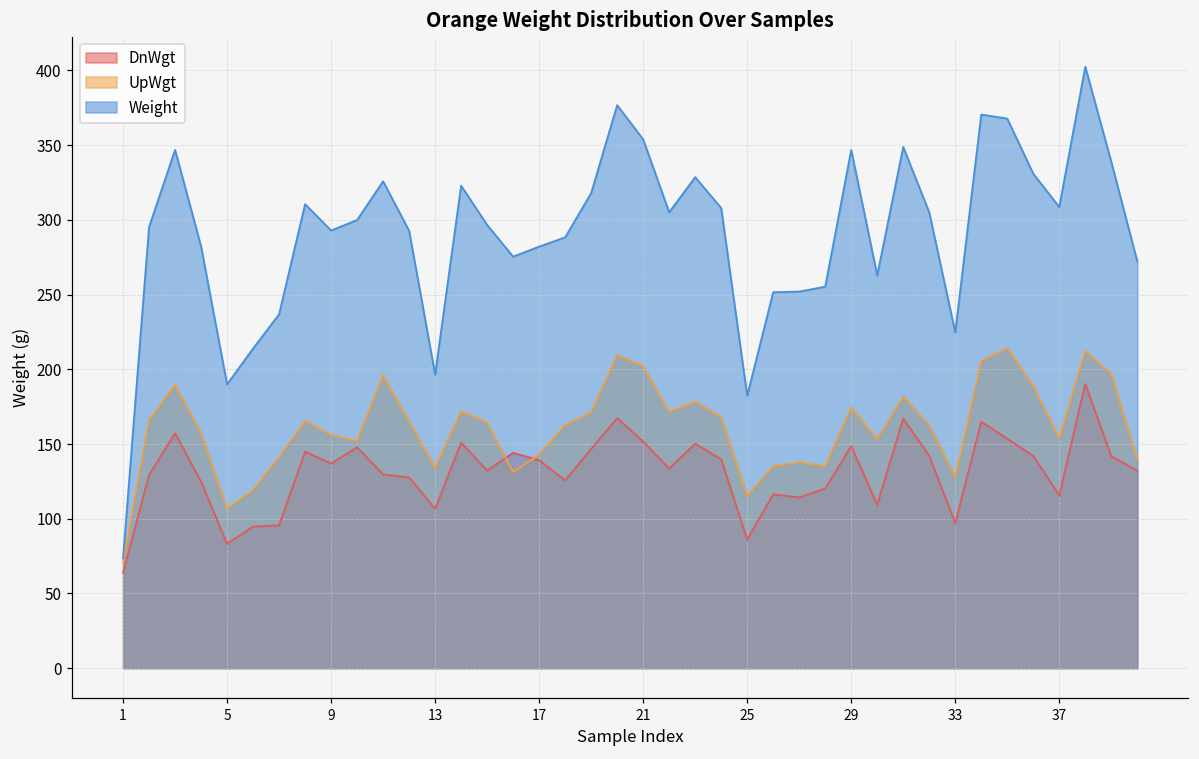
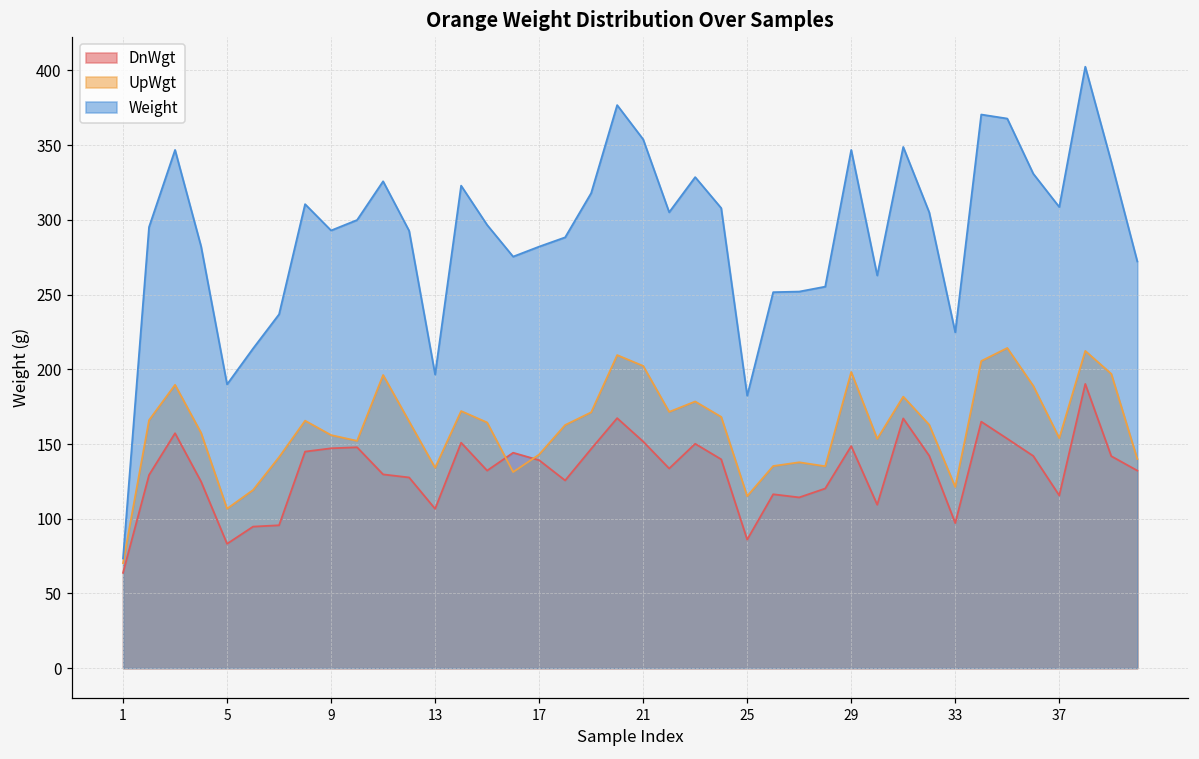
  {
    "DnWgt": {
      "1": 64,
      "5": 83,
-     "9": 137,
+     "9": 147,
      "13": 107,
      "17": 139,
      "21": 152,
      "25": 86,
      "29": 149,
      "33": 97,
      "37": 116
    },
    "UpWgt": {
      "1": 70,
      "5": 107,
      "9": 156,
      "13": 134,
      "17": 143,
      "21": 202,
      "25": 115,
-     "29": 175,
-     "33": 128,
+     "29": 198,
+     "33": 121,
      "37": 154
    },
    "Weight": {
      "1": 73,
      "5": 190,
      "9": 293,
      "13": 197,
      "17": 282,
      "21": 354,
      "25": 182,
      "29": 347,
      "33": 225,
      "37": 309
    }
  }
